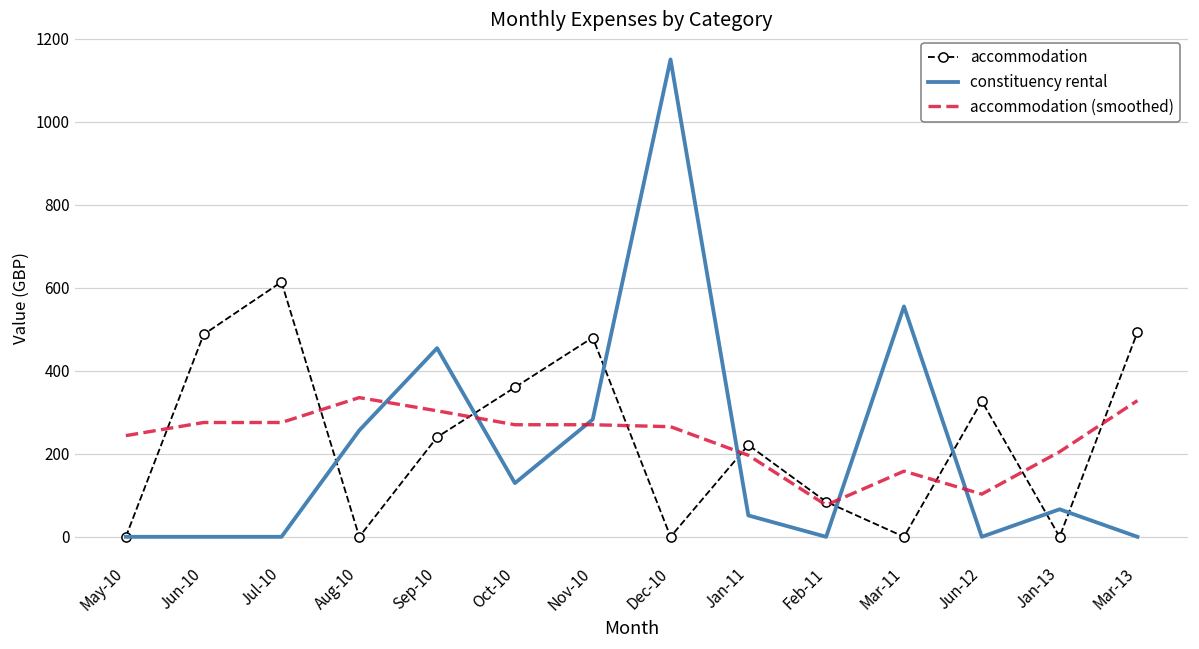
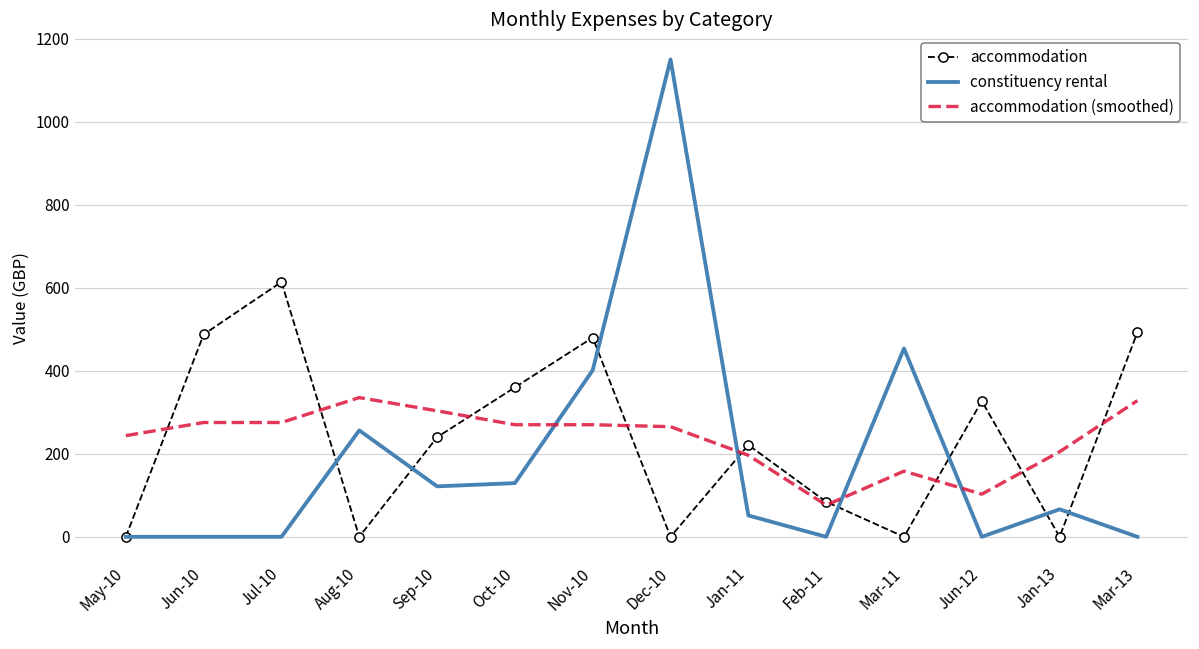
  {
    "accommodation": {
      "Jun-10": 490,
      "Jul-10": 610,
      "Aug-10": 0,
      "Sep-10": 240,
      "Oct-10": 360,
      "Nov-10": 480,
      "Dec-10": 0,
      "Jan-11": 220,
      "Feb-11": 80,
      "Mar-11": 0,
      "Jun-12": 330,
      "Jan-13": 0,
      "Mar-13": 490
    },
    "constituency rental": {
      "Jun-10": 0,
      "Jul-10": 0,
      "Aug-10": 260,
-     "Sep-10": 450,
+     "Sep-10": 120,
      "Oct-10": 130,
-     "Nov-10": 280,
+     "Nov-10": 400,
      "Dec-10": 1150,
      "Jan-11": 50,
      "Feb-11": 0,
-     "Mar-11": 550,
+     "Mar-11": 450,
      "Jun-12": 0,
      "Jan-13": 70,
      "Mar-13": 0
    },
    "accommodation (smoothed)": {
      "May-10": 240,
      "Jun-10": 280,
      "Jul-10": 280,
      "Aug-10": 340,
      "Sep-10": 300,
      "Oct-10": 270,
      "Nov-10": 270,
      "Dec-10": 270,
      "Jan-11": 200,
      "Feb-11": 80,
      "Mar-11": 160,
      "Jun-12": 100,
      "Jan-13": 200,
      "Mar-13": 330
    }
  }
